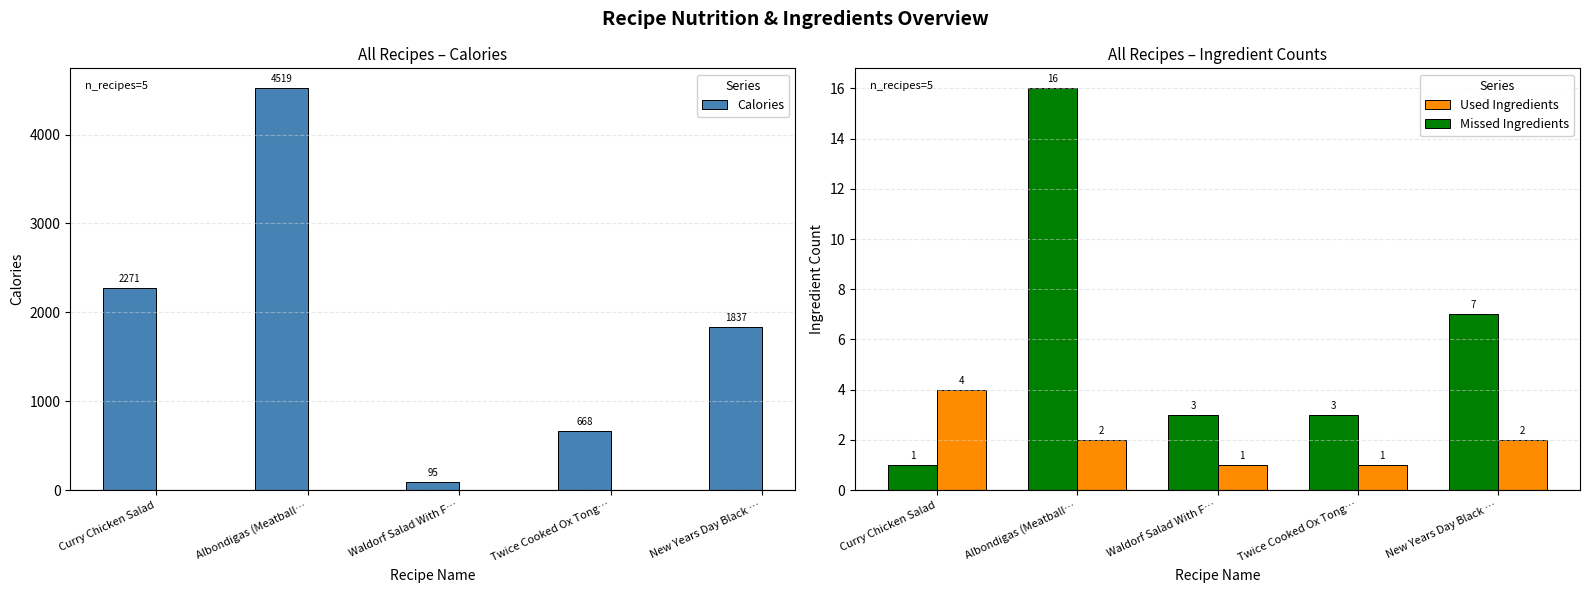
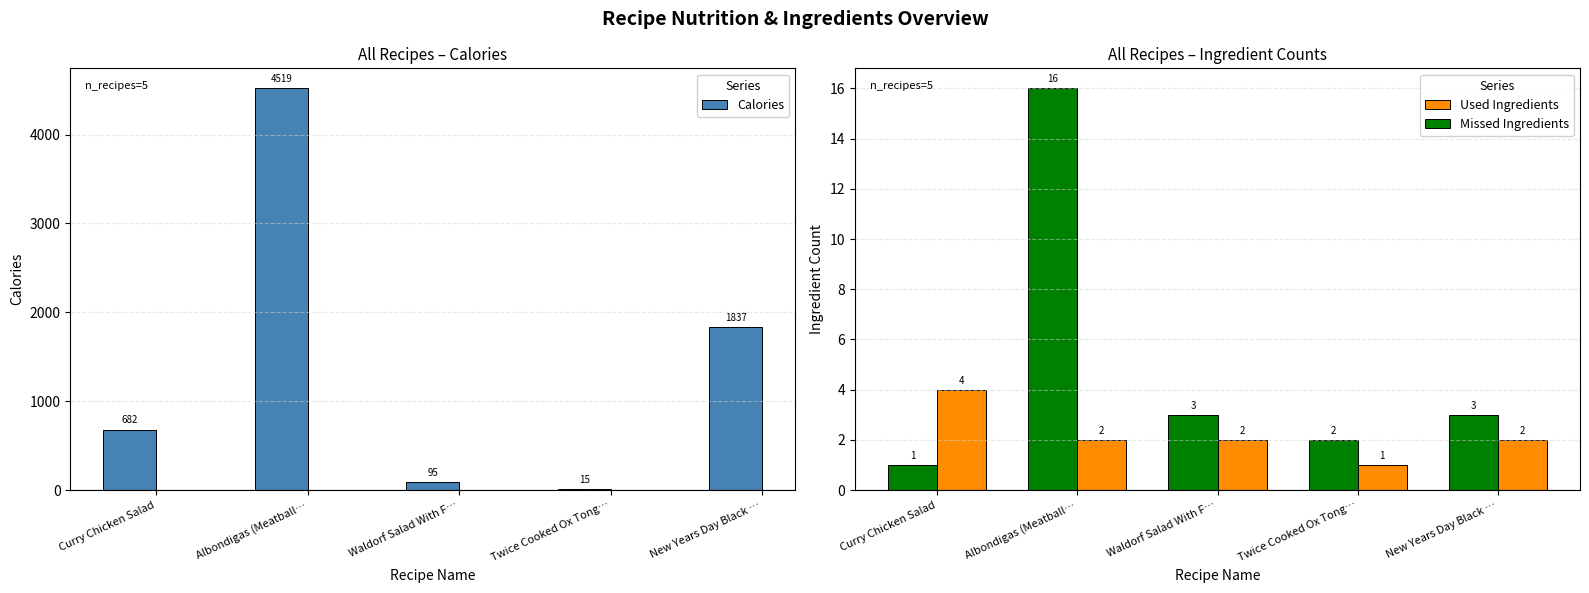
  {
    "All Recipes – Calories": {
-     "Curry Chicken Salad": 2271,
+     "Curry Chicken Salad": 682,
      "Albondigas (Meatball…": 4519,
      "Waldorf Salad With F…": 95,
-     "Twice Cooked Ox Tong…": 668,
+     "Twice Cooked Ox Tong…": 15,
      "New Years Day Black …": 1837
    },
    "All Recipes – Ingredient Counts": {
      "Used Ingredients": {
        "Curry Chicken Salad": 4,
        "Albondigas (Meatball…": 2,
-       "Waldorf Salad With F…": 1,
+       "Waldorf Salad With F…": 2,
        "Twice Cooked Ox Tong…": 1,
        "New Years Day Black …": 2
      },
      "Missed Ingredients": {
        "Curry Chicken Salad": 1,
        "Albondigas (Meatball…": 16,
        "Waldorf Salad With F…": 3,
-       "Twice Cooked Ox Tong…": 3,
-       "New Years Day Black …": 7
+       "Twice Cooked Ox Tong…": 2,
+       "New Years Day Black …": 3
      }
    }
  }
